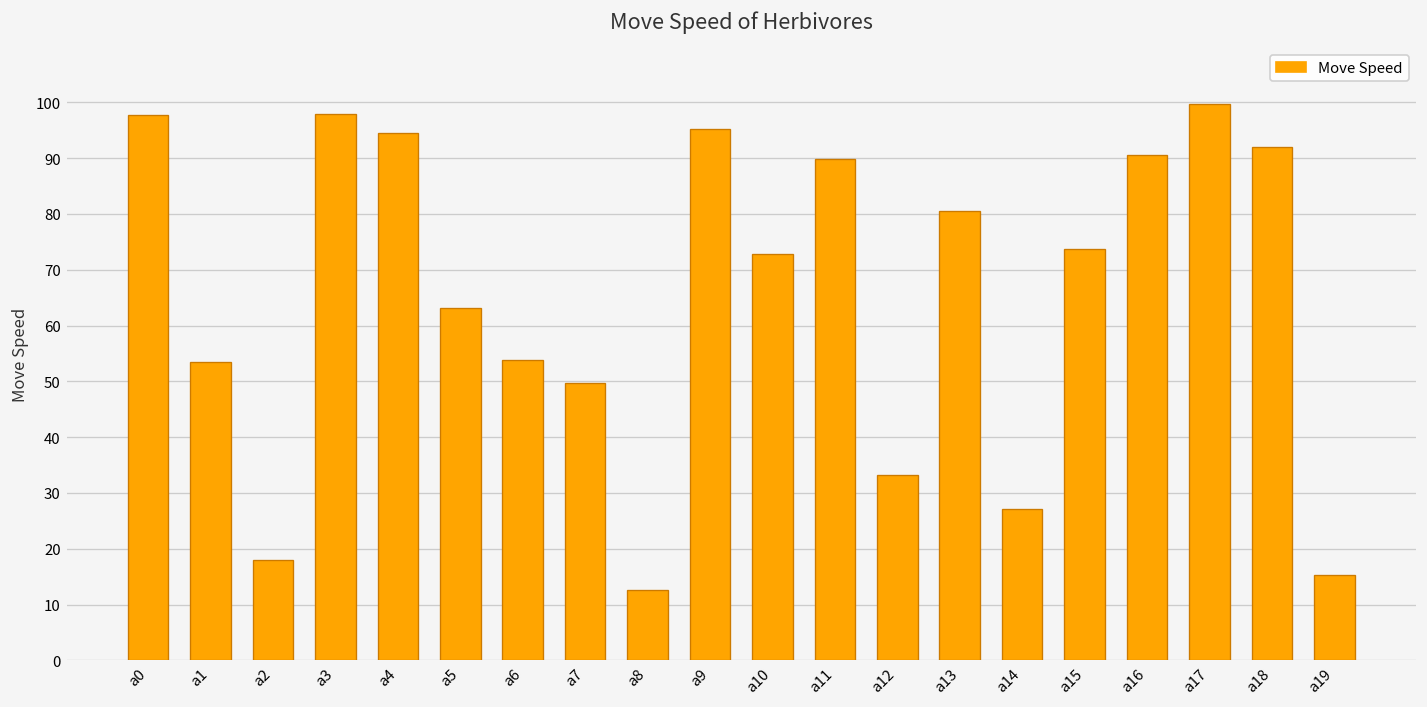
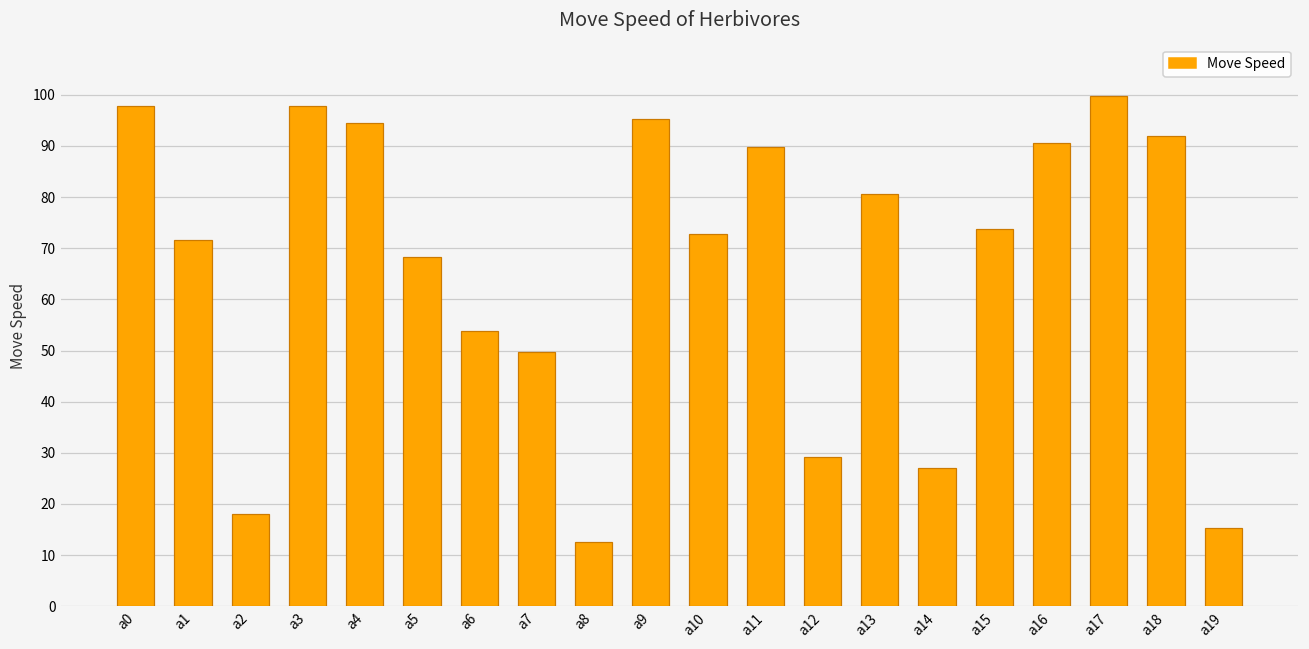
  {
    "a0": 98,
-   "a1": 53,
+   "a1": 72,
    "a2": 18,
    "a3": 98,
    "a4": 95,
-   "a5": 63,
+   "a5": 68,
    "a6": 54,
    "a7": 50,
    "a8": 13,
    "a9": 95,
    "a10": 73,
    "a11": 90,
-   "a12": 33,
+   "a12": 29,
    "a13": 81,
    "a14": 27,
    "a15": 74,
    "a16": 91,
    "a17": 100,
    "a18": 92,
    "a19": 15
  }
